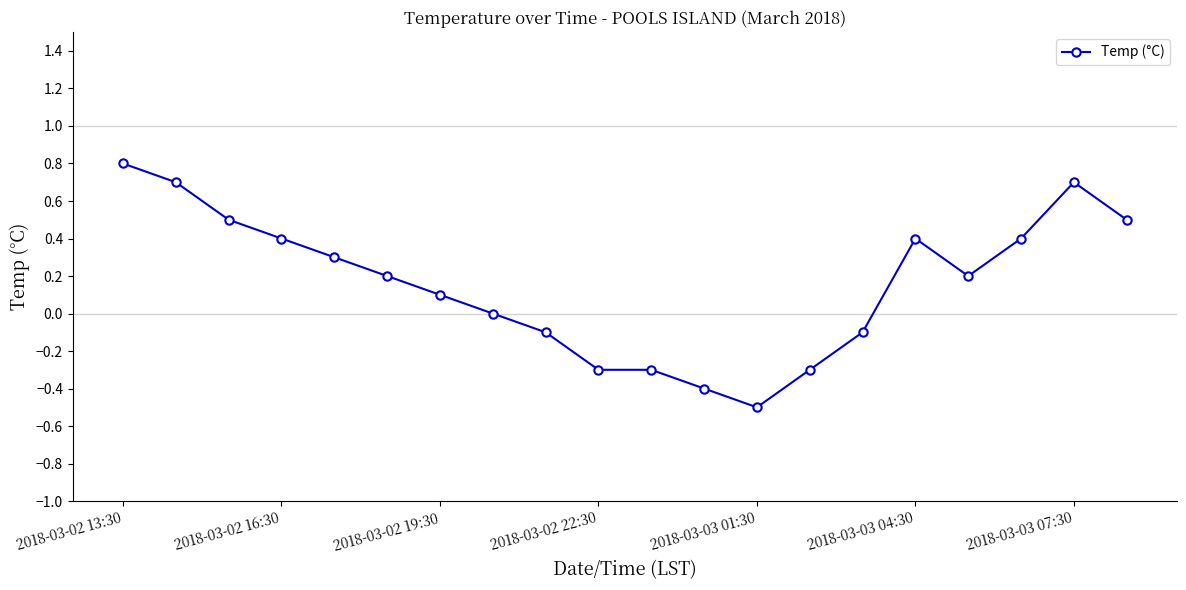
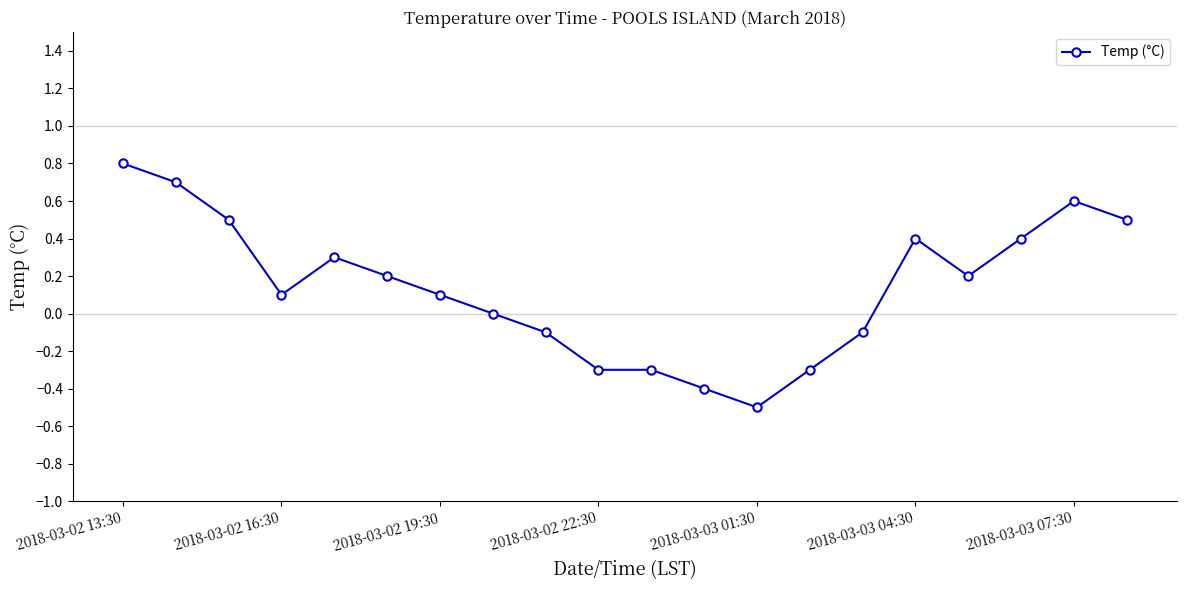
  {
    "2018-03-02 13:30": 0.8,
-   "2018-03-02 16:30": 0.4,
+   "2018-03-02 16:30": 0.1,
    "2018-03-02 19:30": 0.1,
    "2018-03-02 22:30": -0.3,
    "2018-03-03 01:30": -0.5,
    "2018-03-03 04:30": 0.4,
-   "2018-03-03 07:30": 0.7
+   "2018-03-03 07:30": 0.6
  }
